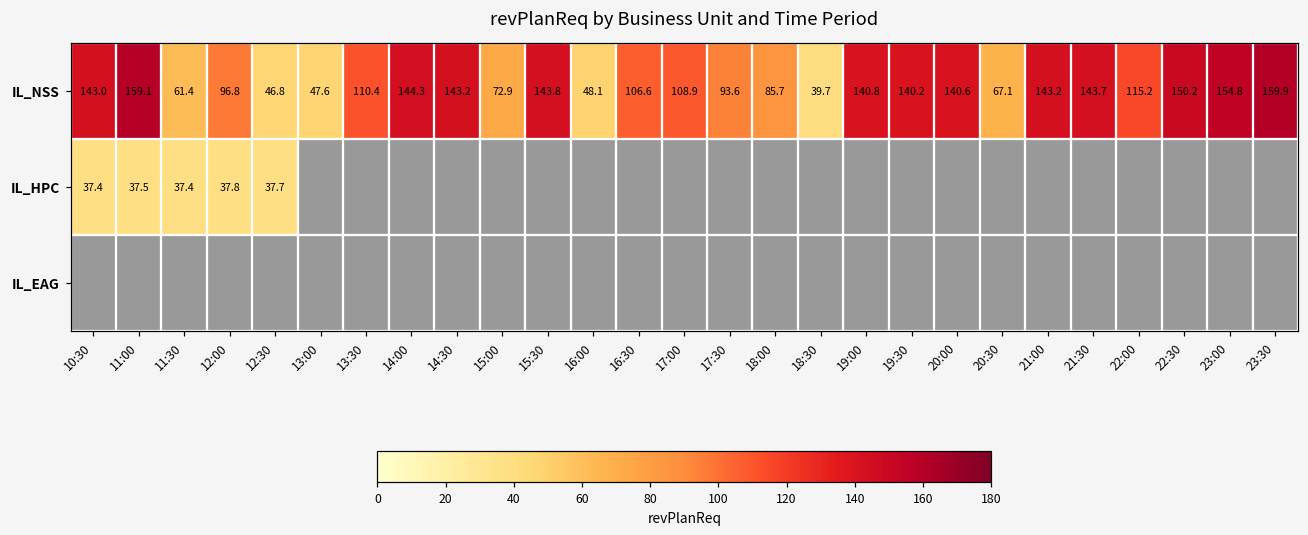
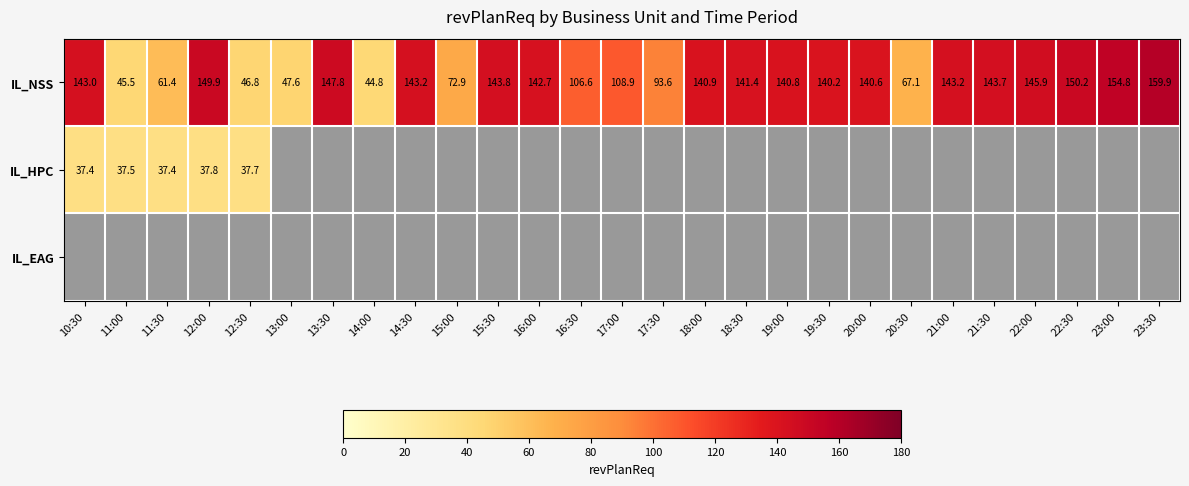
  {
    "IL_NSS": {
      "10:30": 143.0,
-     "11:00": 159.1,
+     "11:00": 45.5,
      "11:30": 61.4,
-     "12:00": 96.8,
+     "12:00": 149.9,
      "12:30": 46.8,
      "13:00": 47.6,
-     "13:30": 110.4,
-     "14:00": 144.3,
+     "13:30": 147.8,
+     "14:00": 44.8,
      "14:30": 143.2,
      "15:00": 72.9,
      "15:30": 143.8,
-     "16:00": 48.1,
+     "16:00": 142.7,
      "16:30": 106.6,
      "17:00": 108.9,
      "17:30": 93.6,
-     "18:00": 85.7,
-     "18:30": 39.7,
+     "18:00": 140.9,
+     "18:30": 141.4,
      "19:00": 140.8,
      "19:30": 140.2,
      "20:00": 140.6,
      "20:30": 67.1,
      "21:00": 143.2,
      "21:30": 143.7,
-     "22:00": 115.2,
+     "22:00": 145.9,
      "22:30": 150.2,
      "23:00": 154.8,
      "23:30": 159.9
    },
    "IL_HPC": {
      "10:30": 37.4,
      "11:00": 37.5,
      "11:30": 37.4,
      "12:00": 37.8,
      "12:30": 37.7
    }
  }
